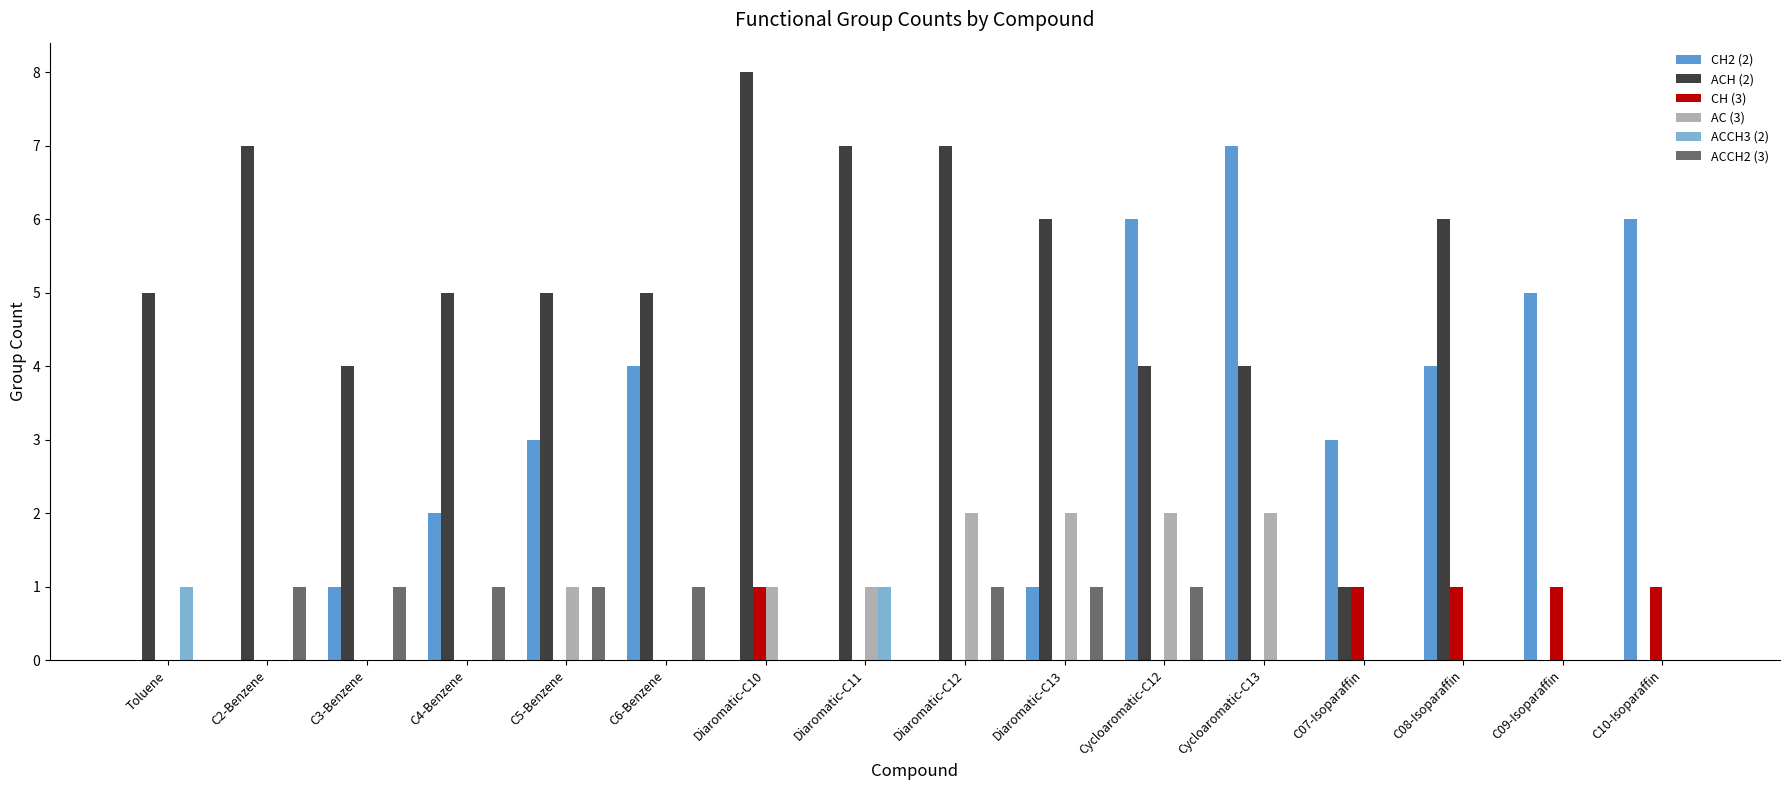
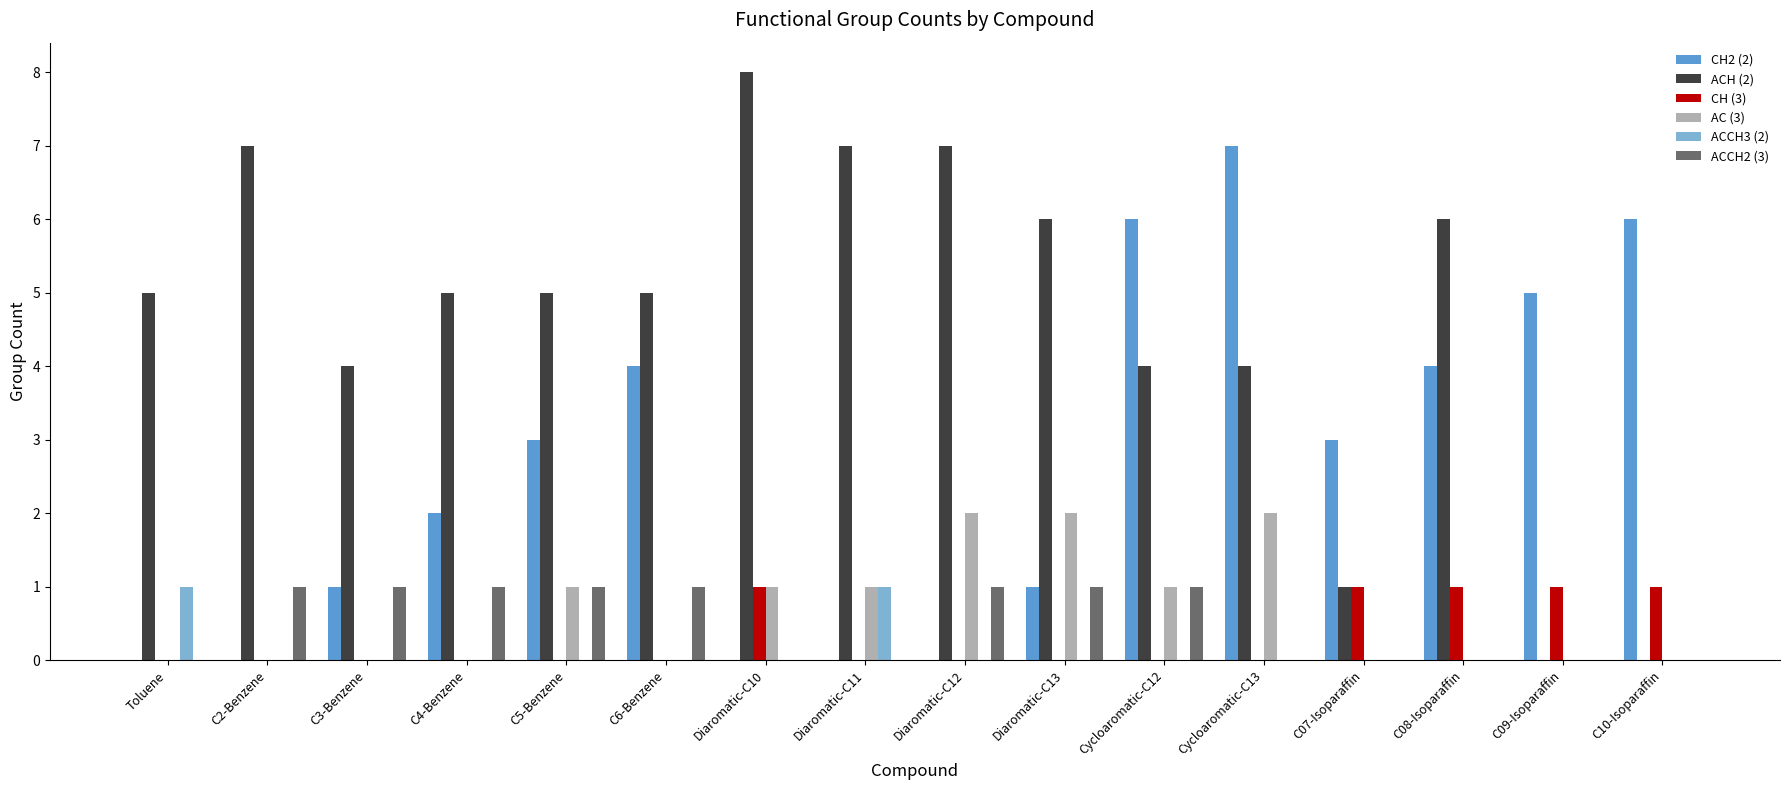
  {
    "ACH (2)": {
      "Toluene": 5,
      "C2-Benzene": 7,
      "C3-Benzene": 4,
      "C4-Benzene": 5,
      "C5-Benzene": 5,
      "C6-Benzene": 5,
      "Diaromatic-C10": 8,
      "Diaromatic-C11": 7,
      "Diaromatic-C12": 7,
      "Diaromatic-C13": 6,
      "Cycloaromatic-C12": 4,
      "Cycloaromatic-C13": 4,
      "C07-Isoparaffin": 1,
      "C08-Isoparaffin": 6,
      "C09-Isoparaffin": 0,
      "C10-Isoparaffin": 0
    },
    "CH (3)": {
      "Toluene": 0,
      "C2-Benzene": 0,
      "C3-Benzene": 0,
      "C4-Benzene": 0,
      "C5-Benzene": 0,
      "C6-Benzene": 0,
      "Diaromatic-C10": 1,
      "Diaromatic-C11": 0,
      "Diaromatic-C12": 0,
      "Diaromatic-C13": 0,
      "Cycloaromatic-C12": 0,
      "Cycloaromatic-C13": 0,
      "C07-Isoparaffin": 1,
      "C08-Isoparaffin": 1,
      "C09-Isoparaffin": 1,
      "C10-Isoparaffin": 1
    },
    "AC (3)": {
      "Toluene": 0,
      "C2-Benzene": 0,
      "C3-Benzene": 0,
      "C4-Benzene": 0,
      "C5-Benzene": 1,
      "C6-Benzene": 0,
      "Diaromatic-C10": 1,
      "Diaromatic-C11": 1,
      "Diaromatic-C12": 2,
      "Diaromatic-C13": 2,
-     "Cycloaromatic-C12": 2,
+     "Cycloaromatic-C12": 1,
      "Cycloaromatic-C13": 2,
      "C07-Isoparaffin": 0,
      "C08-Isoparaffin": 0,
      "C09-Isoparaffin": 0,
      "C10-Isoparaffin": 0
    },
    "ACCH2 (3)": {
      "Toluene": 0,
      "C2-Benzene": 1,
      "C3-Benzene": 1,
      "C4-Benzene": 1,
      "C5-Benzene": 1,
      "C6-Benzene": 1,
      "Diaromatic-C10": 0,
      "Diaromatic-C11": 0,
      "Diaromatic-C12": 1,
      "Diaromatic-C13": 1,
      "Cycloaromatic-C12": 1,
      "Cycloaromatic-C13": 0,
      "C07-Isoparaffin": 0,
      "C08-Isoparaffin": 0,
      "C09-Isoparaffin": 0,
      "C10-Isoparaffin": 0
    }
  }
